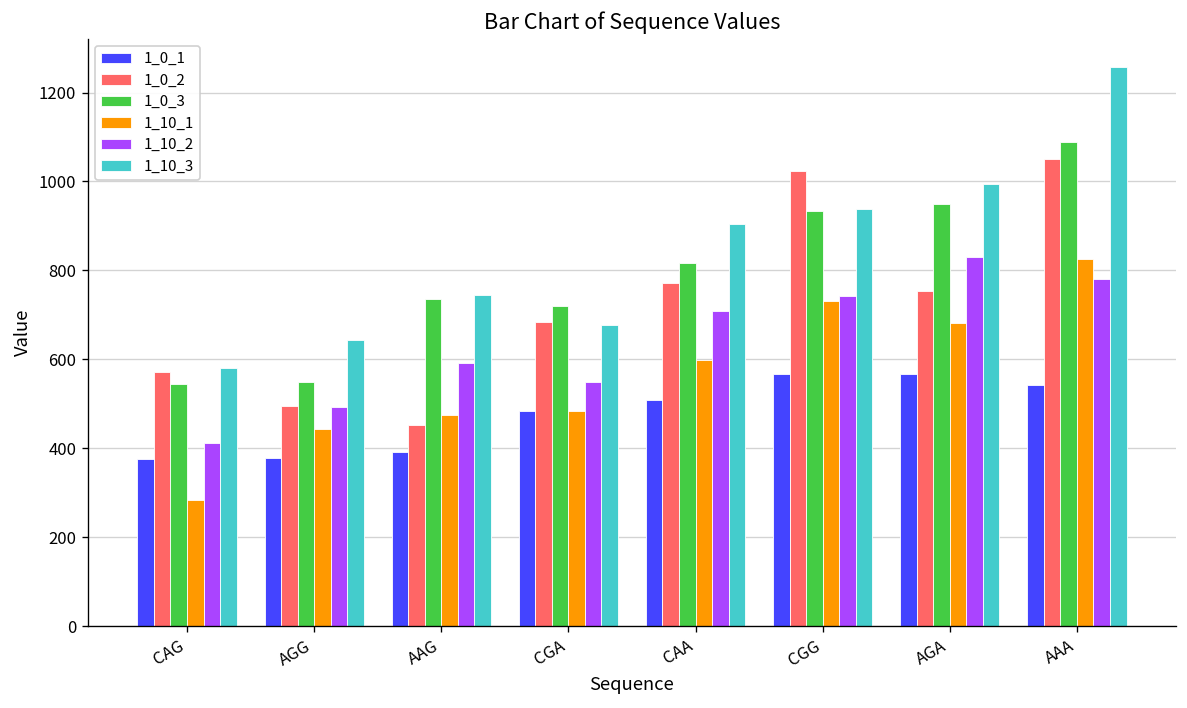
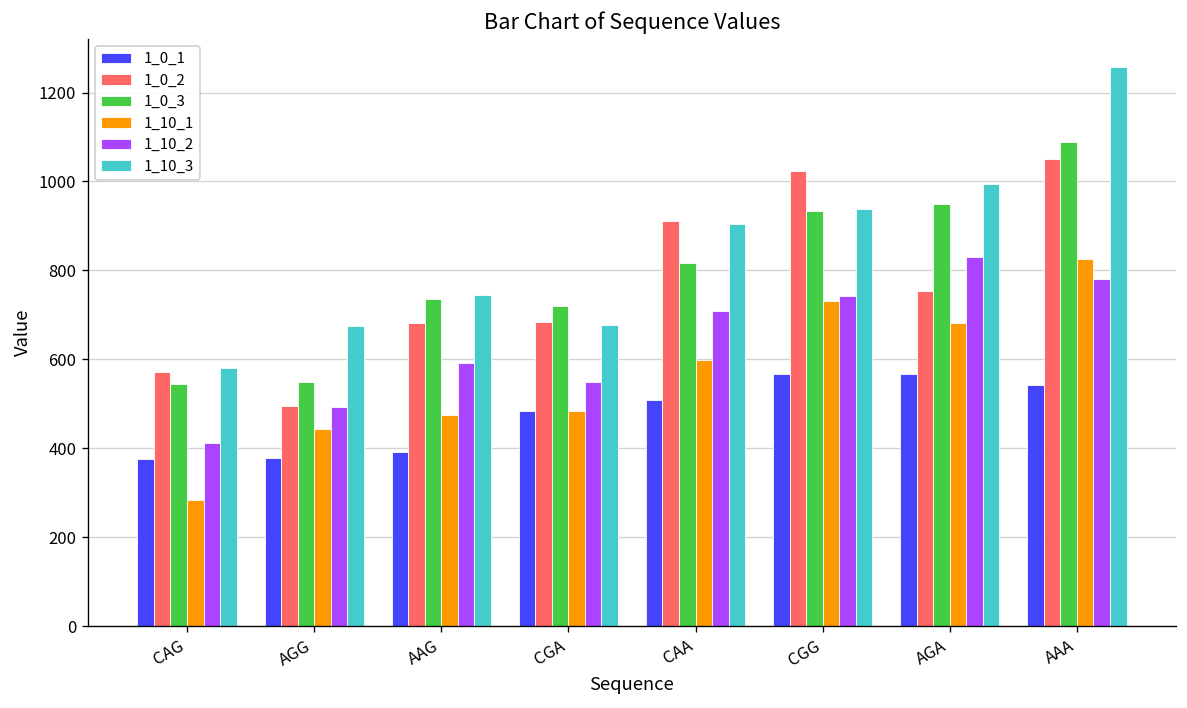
  {
    "1_0_1": {
      "CAG": 380,
      "AGG": 380,
      "AAG": 390,
      "CGA": 480,
      "CAA": 510,
      "CGG": 570,
      "AGA": 570,
      "AAA": 540
    },
    "1_0_2": {
      "CAG": 570,
      "AGG": 500,
-     "AAG": 450,
+     "AAG": 680,
      "CGA": 680,
-     "CAA": 770,
+     "CAA": 910,
      "CGG": 1020,
      "AGA": 750,
      "AAA": 1050
    },
    "1_0_3": {
      "CAG": 550,
      "AGG": 550,
      "AAG": 740,
      "CGA": 720,
      "CAA": 820,
      "CGG": 930,
      "AGA": 950,
      "AAA": 1090
    },
    "1_10_1": {
      "CAG": 280,
      "AGG": 440,
      "AAG": 480,
      "CGA": 480,
      "CAA": 600,
      "CGG": 730,
      "AGA": 680,
      "AAA": 830
    },
    "1_10_2": {
      "CAG": 410,
      "AGG": 490,
      "AAG": 590,
      "CGA": 550,
      "CAA": 710,
      "CGG": 740,
      "AGA": 830,
      "AAA": 780
    },
    "1_10_3": {
      "CAG": 580,
-     "AGG": 640,
+     "AGG": 670,
      "AAG": 740,
      "CGA": 680,
      "CAA": 900,
      "CGG": 940,
      "AGA": 990,
      "AAA": 1260
    }
  }
